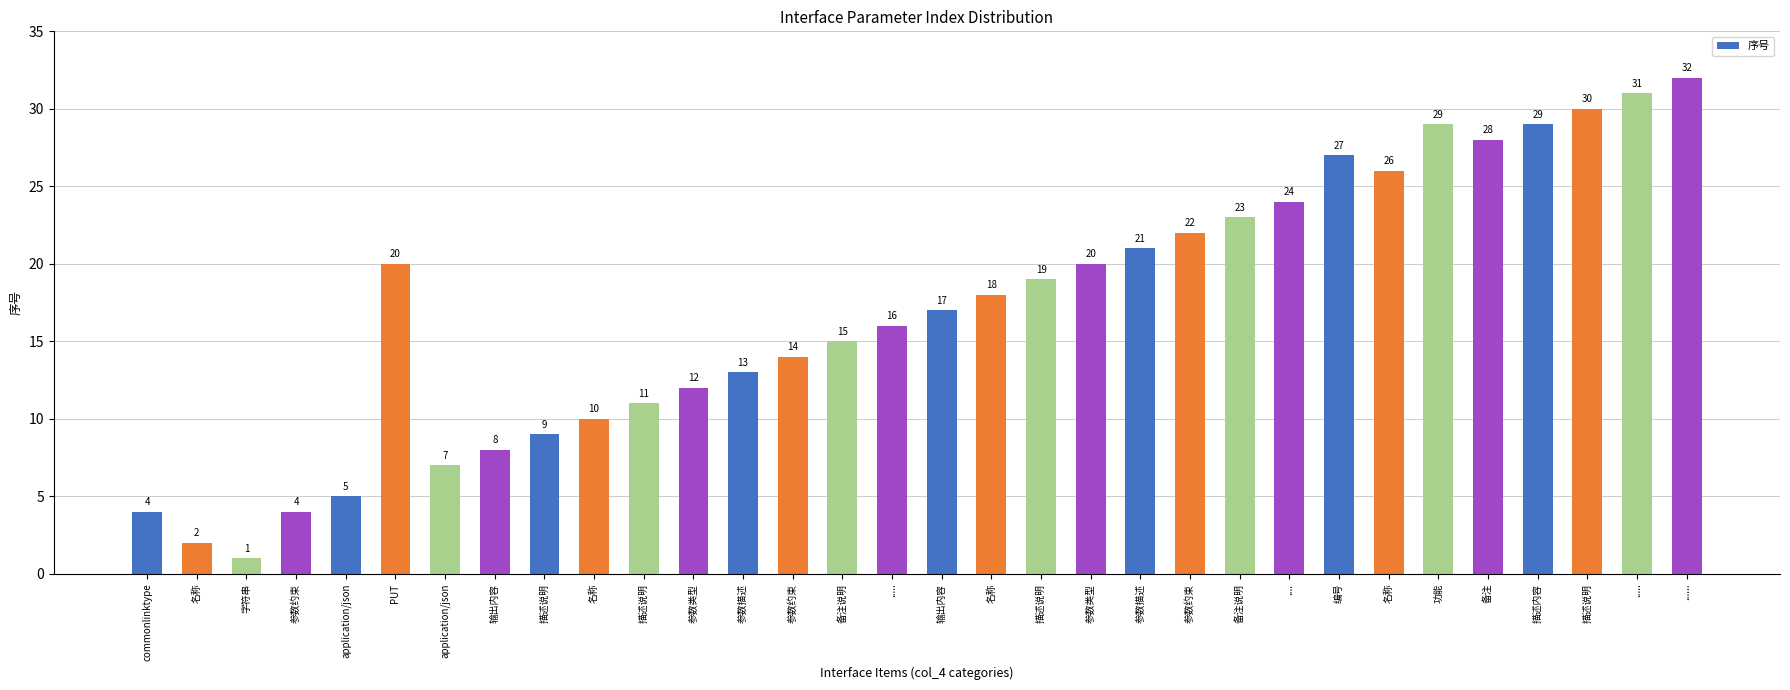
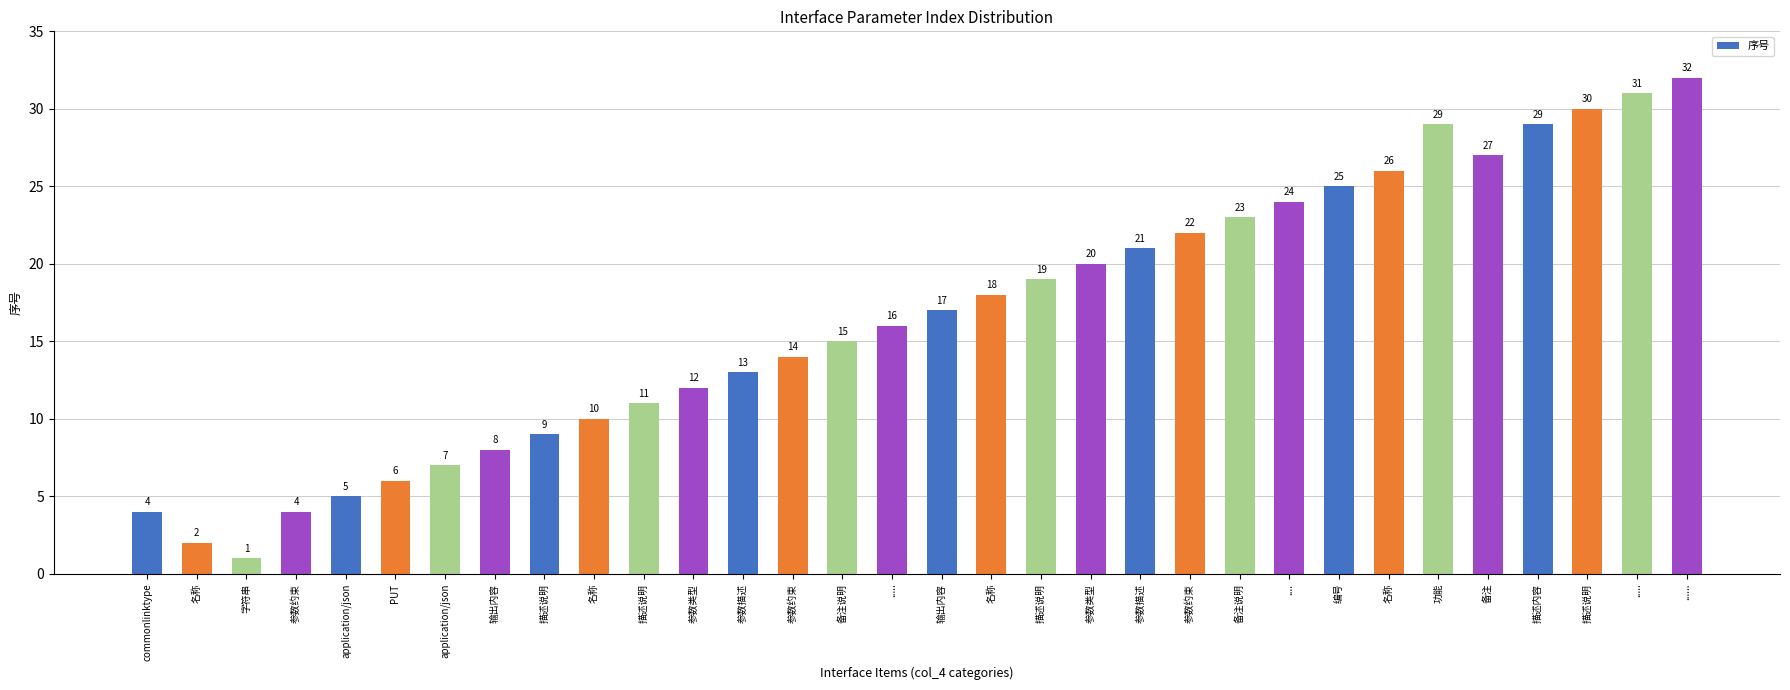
  {
    "commonlinktype": 4,
    "字符串": 1,
-   "PUT": 20,
+   "PUT": 6,
    "....": 24,
-   "编号": 27,
+   "编号": 25,
    "功能": 29,
-   "备注": 28,
+   "备注": 27,
    "描述内容": 29,
    "......": 32
  }
